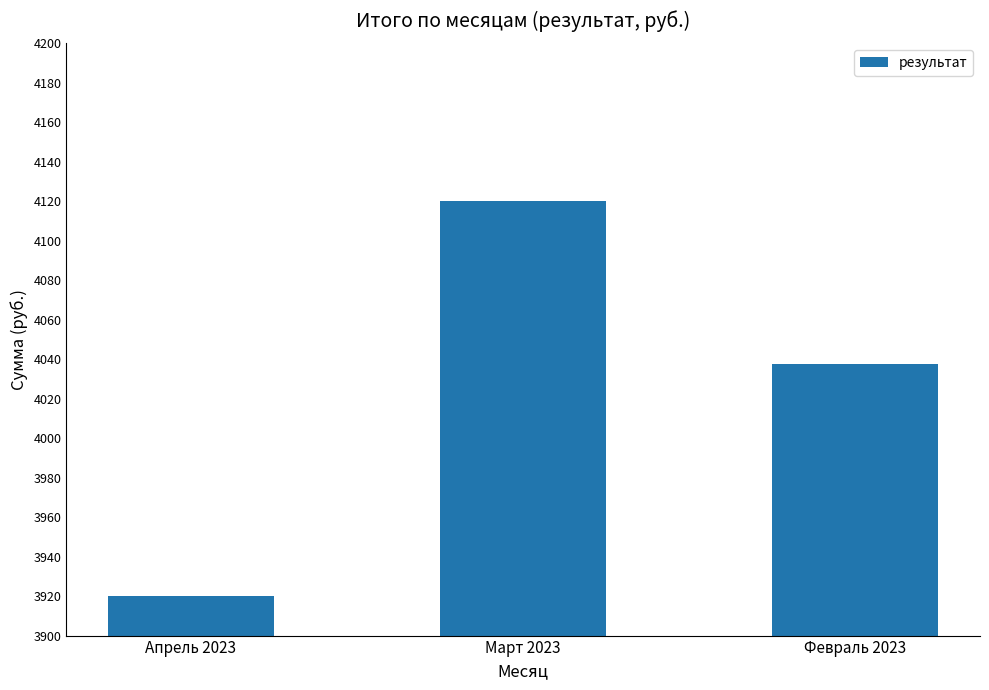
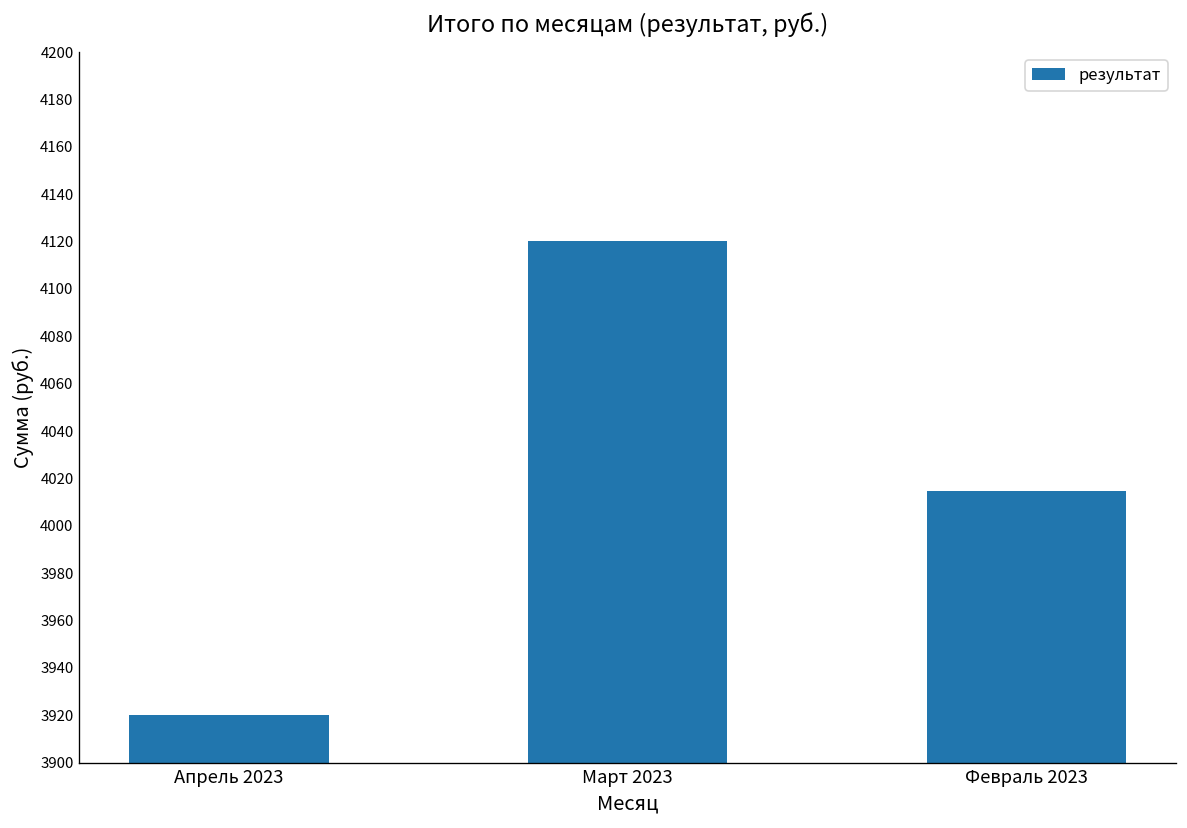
  {
    "Апрель 2023": 3920,
    "Март 2023": 4120,
-   "Февраль 2023": 4038
+   "Февраль 2023": 4015
  }
